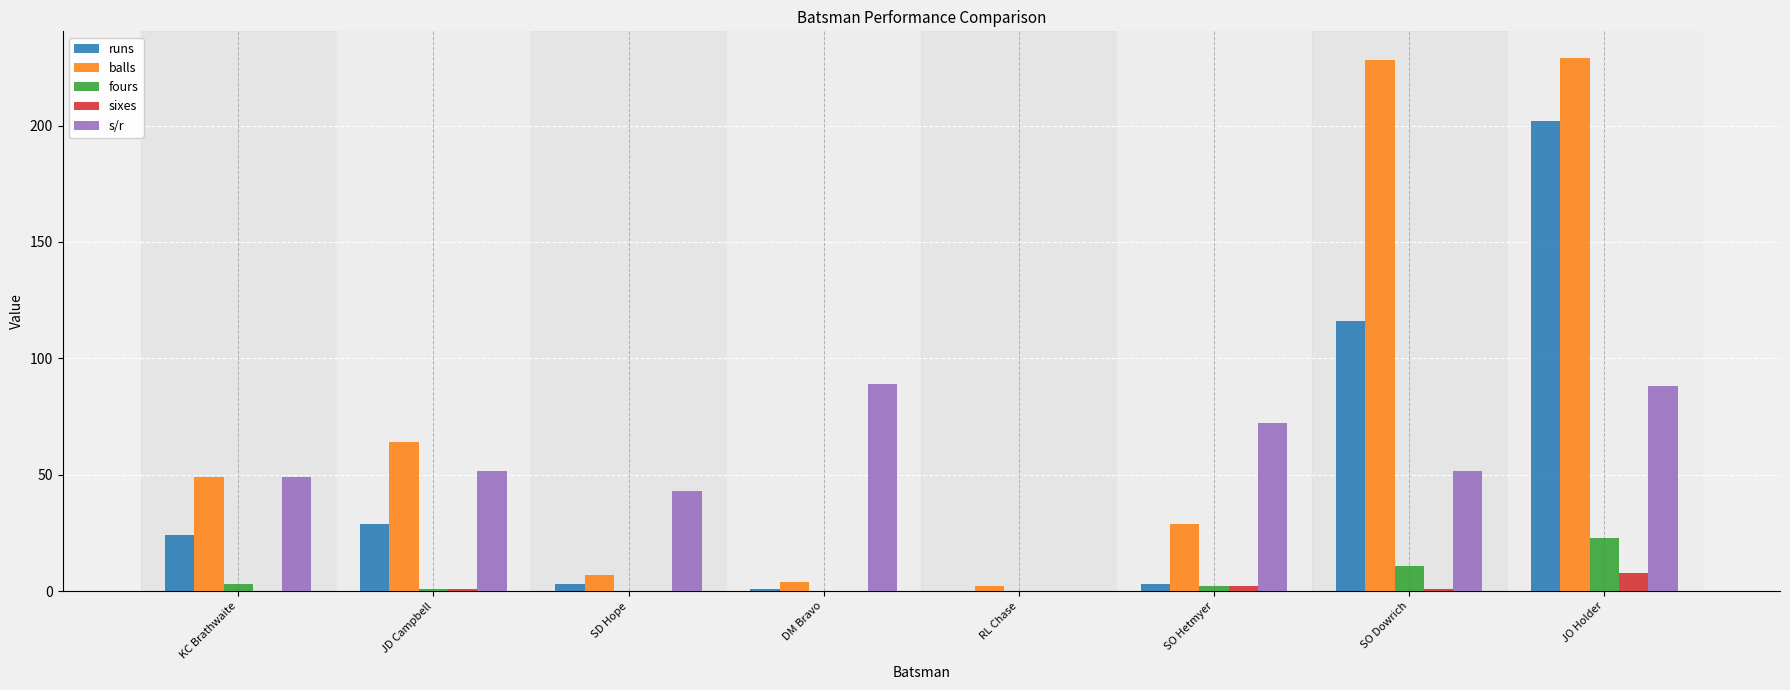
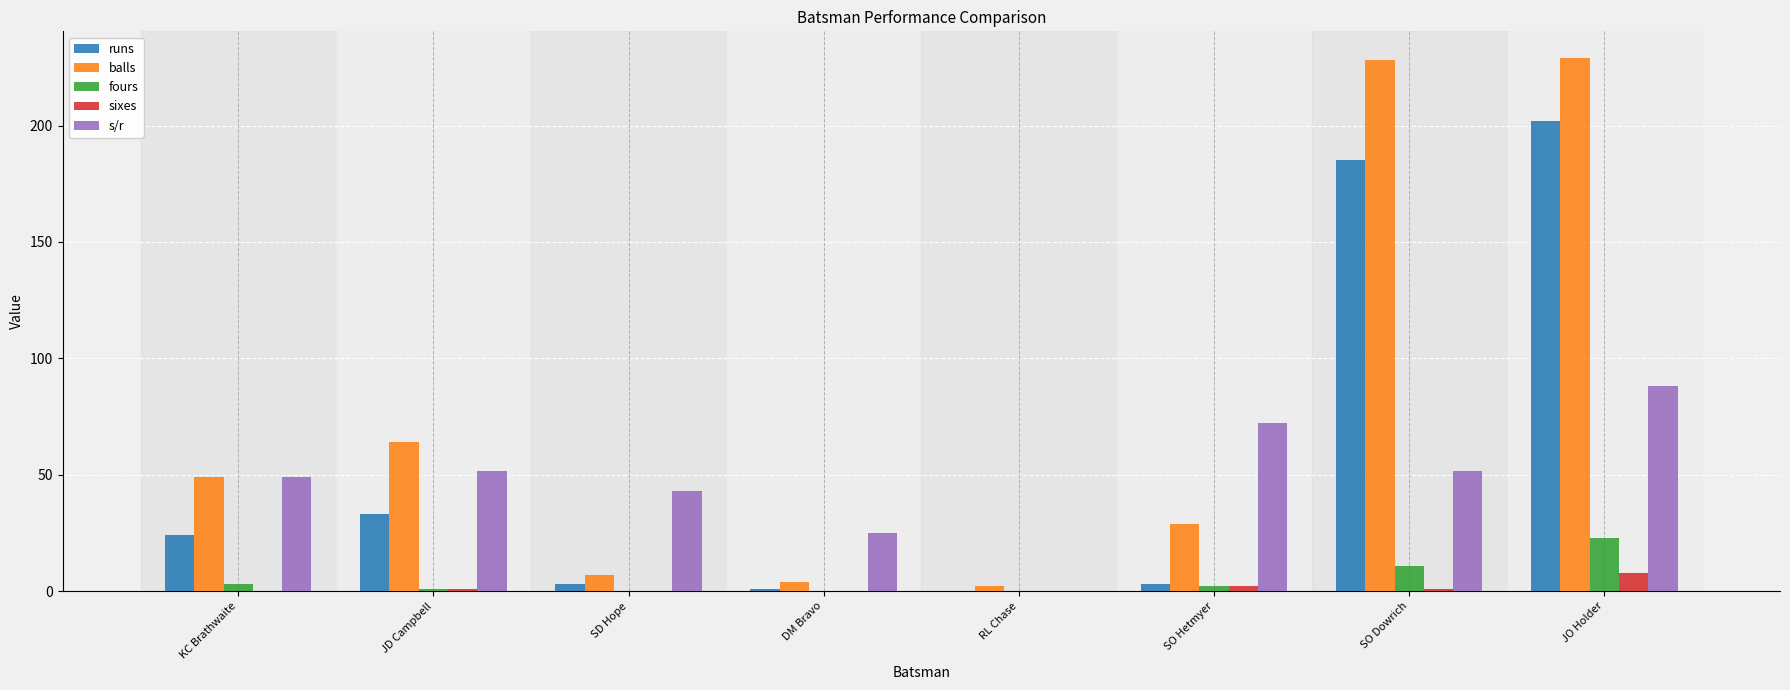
  {
    "runs": {
      "KC Brathwaite": 24,
-     "JD Campbell": 29,
+     "JD Campbell": 33,
      "SD Hope": 3,
      "RL Chase": 0,
      "SO Hetmyer": 3,
-     "SO Dowrich": 116,
+     "SO Dowrich": 185,
      "JO Holder": 202
    },
    "balls": {
      "KC Brathwaite": 49,
      "JD Campbell": 64,
      "SD Hope": 7,
      "DM Bravo": 4,
      "RL Chase": 2,
      "SO Hetmyer": 29,
      "SO Dowrich": 228,
      "JO Holder": 229
    },
    "fours": {
      "KC Brathwaite": 3,
      "SD Hope": 0,
      "DM Bravo": 0,
      "RL Chase": 0,
      "SO Hetmyer": 2,
      "SO Dowrich": 11,
      "JO Holder": 23
    },
    "sixes": {
      "KC Brathwaite": 0,
      "SD Hope": 0,
      "DM Bravo": 0,
      "RL Chase": 0,
      "SO Hetmyer": 2,
      "JO Holder": 8
    },
    "s/r": {
      "KC Brathwaite": 49,
      "JD Campbell": 52,
      "SD Hope": 43,
-     "DM Bravo": 89,
+     "DM Bravo": 25,
      "RL Chase": 0,
      "SO Hetmyer": 72,
      "SO Dowrich": 52,
      "JO Holder": 88
    }
  }
